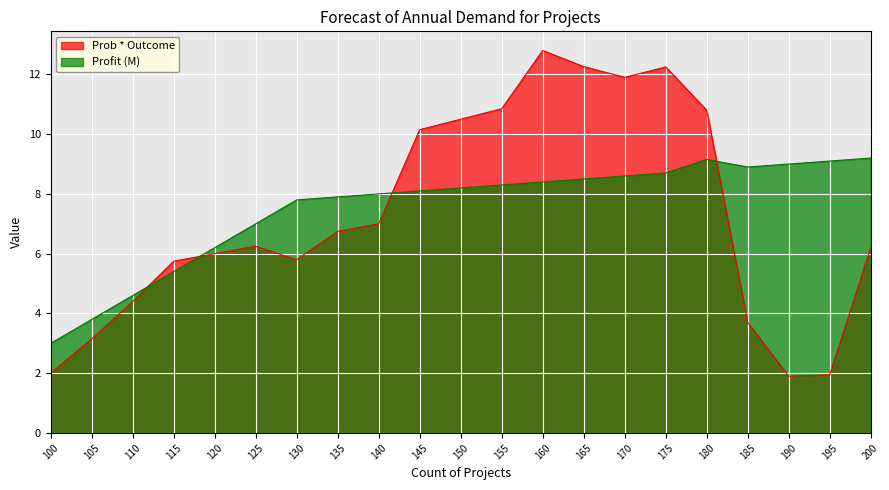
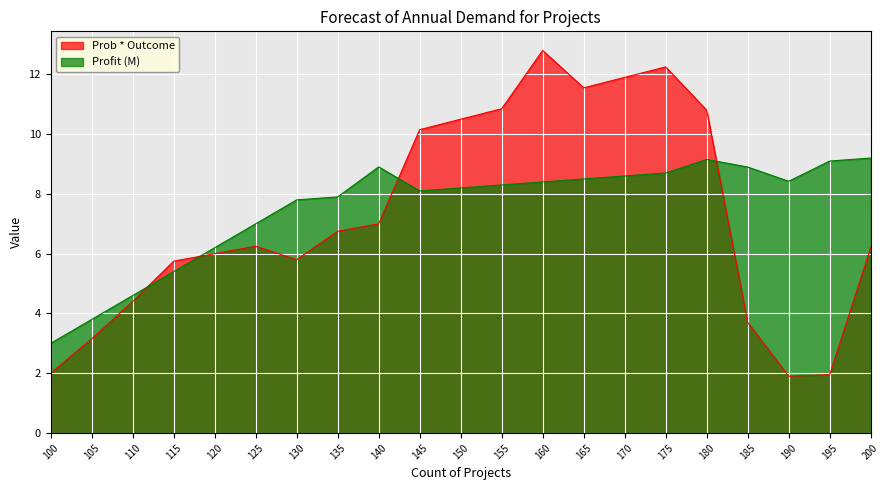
  {
    "Prob * Outcome": {
      "100": 2.0,
      "105": 3.2,
      "110": 4.4,
      "115": 5.8,
      "120": 6.0,
      "125": 6.3,
      "130": 5.8,
      "135": 6.8,
      "140": 7.0,
      "145": 10.2,
      "150": 10.5,
      "155": 10.9,
      "160": 12.8,
-     "165": 12.3,
+     "165": 11.6,
      "170": 11.9,
      "175": 12.3,
      "180": 10.8,
      "185": 3.7,
      "190": 1.9,
      "195": 2.0,
      "200": 6.2
    },
    "Profit (M)": {
      "100": 3.0,
      "105": 3.8,
      "110": 4.6,
      "115": 5.4,
      "120": 6.2,
      "125": 7.0,
      "130": 7.8,
      "135": 7.9,
-     "140": 8.0,
+     "140": 8.9,
      "145": 8.1,
      "150": 8.2,
      "155": 8.3,
      "160": 8.4,
      "165": 8.5,
      "170": 8.6,
      "175": 8.7,
      "180": 9.2,
      "185": 8.9,
-     "190": 9.0,
+     "190": 8.4,
      "195": 9.1,
      "200": 9.2
    }
  }
